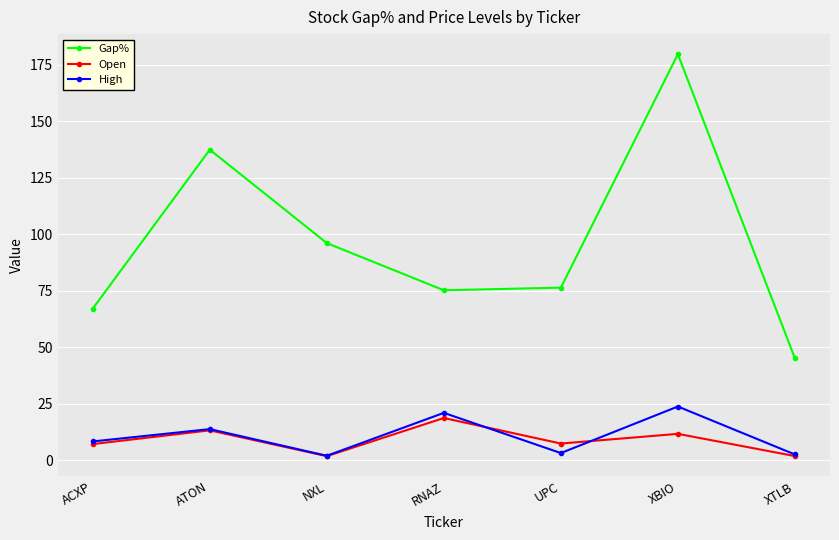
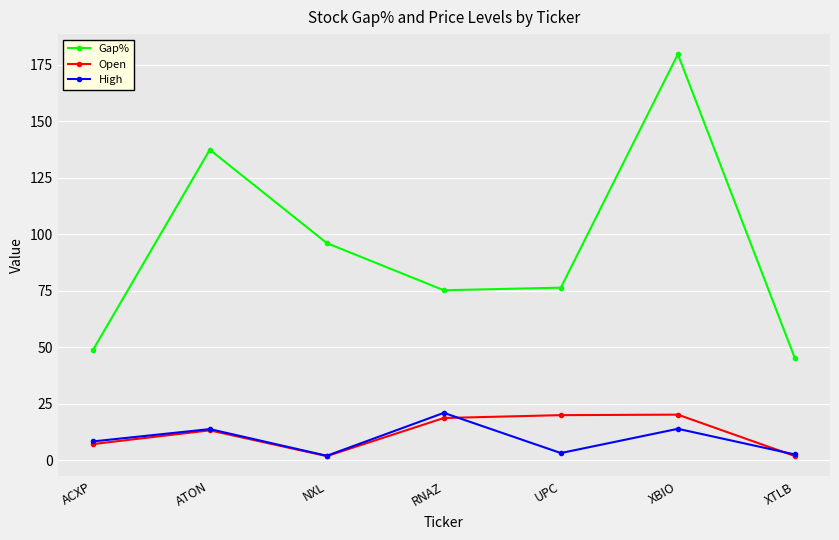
  {
    "Gap%": {
-     "ACXP": 67,
+     "ACXP": 49,
      "ATON": 137,
      "NXL": 96,
      "RNAZ": 75,
      "UPC": 76,
      "XBIO": 180,
      "XTLB": 45
    },
    "Open": {
      "ACXP": 7,
      "RNAZ": 19,
-     "UPC": 7,
-     "XBIO": 12
+     "UPC": 20,
+     "XBIO": 20
    },
    "High": {
      "ACXP": 8,
      "RNAZ": 21,
      "UPC": 3,
-     "XBIO": 24
+     "XBIO": 14
    }
  }
